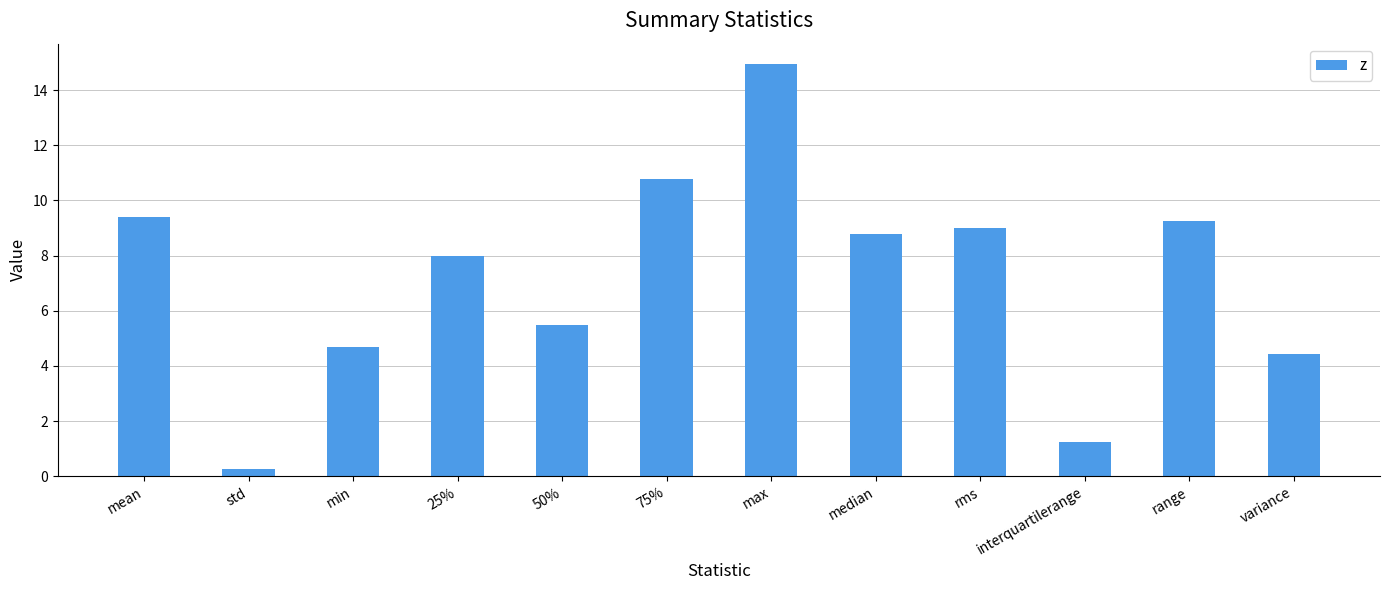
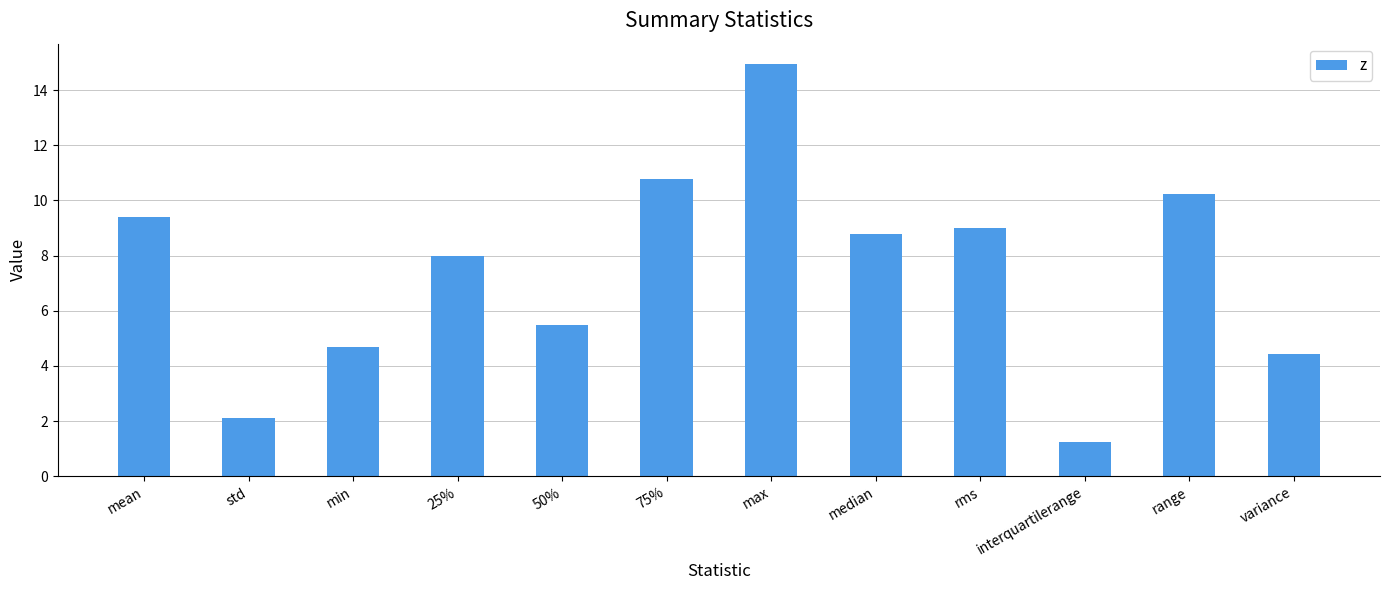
  {
    "mean": 9.4,
-   "std": 0.3,
+   "std": 2.1,
    "min": 4.7,
    "25%": 8.0,
    "50%": 5.5,
    "75%": 10.8,
    "max": 14.9,
    "median": 8.8,
    "rms": 9.0,
    "interquartilerange": 1.2,
-   "range": 9.3,
+   "range": 10.2,
    "variance": 4.4
  }
